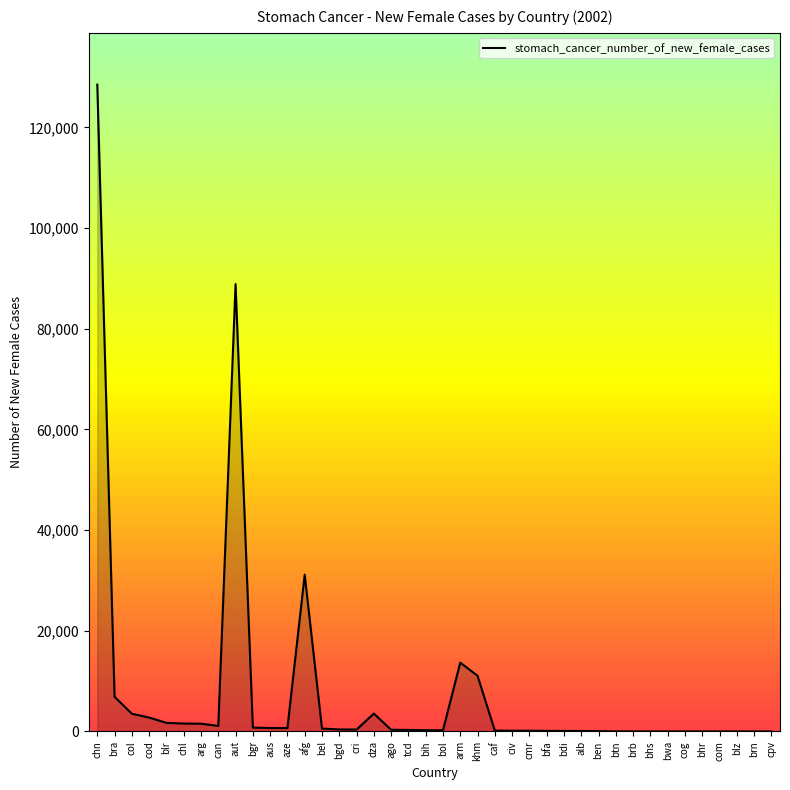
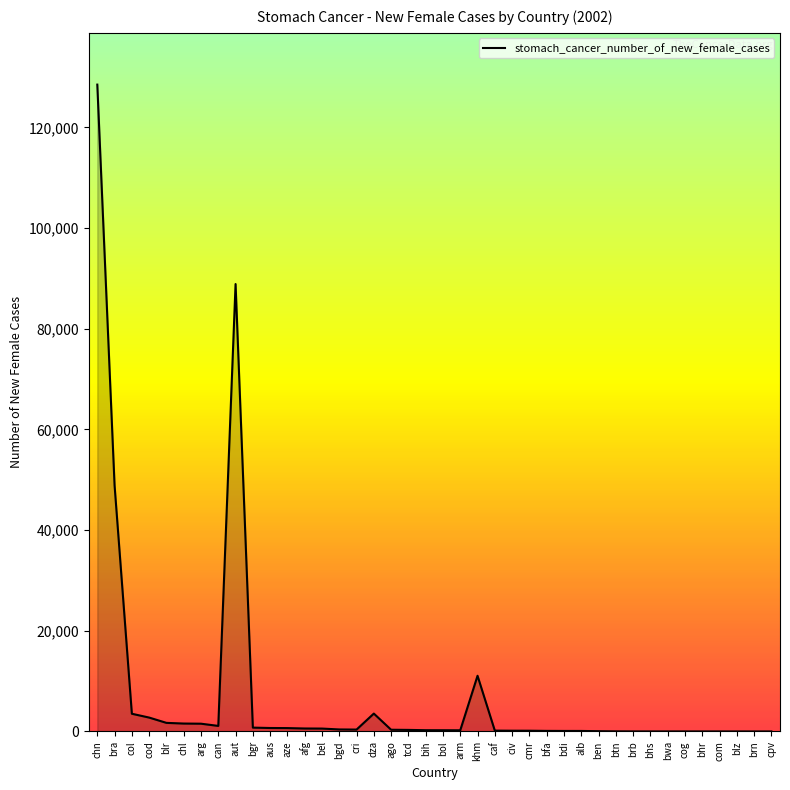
  {
    "chn": "129,000",
-   "bra": "7,000",
+   "bra": "49,000",
    "col": "4,000",
    "cod": "3,000",
    "blr": "2,000",
    "chl": "2,000",
    "arg": "2,000",
    "can": "1,000",
    "aut": "89,000",
    "bgr": "1,000",
    "aus": "1,000",
    "aze": "1,000",
-   "afg": "31,000",
+   "afg": "1,000",
    "bel": "1,000",
    "bgd": "0",
    "cri": "0",
    "dza": "4,000",
    "ago": "0",
    "tcd": "0",
    "bih": "0",
    "bol": "0",
-   "arm": "14,000",
+   "arm": "0",
    "khm": "11,000",
    "caf": "0",
    "civ": "0",
    "cmr": "0",
    "bfa": "0",
    "bdi": "0",
    "alb": "0",
    "ben": "0",
    "btn": "0",
    "brb": "0",
    "bhs": "0",
    "bwa": "0",
    "cog": "0",
    "bhr": "0",
    "com": "0",
    "blz": "0",
    "brn": "0",
    "cpv": "0"
  }
